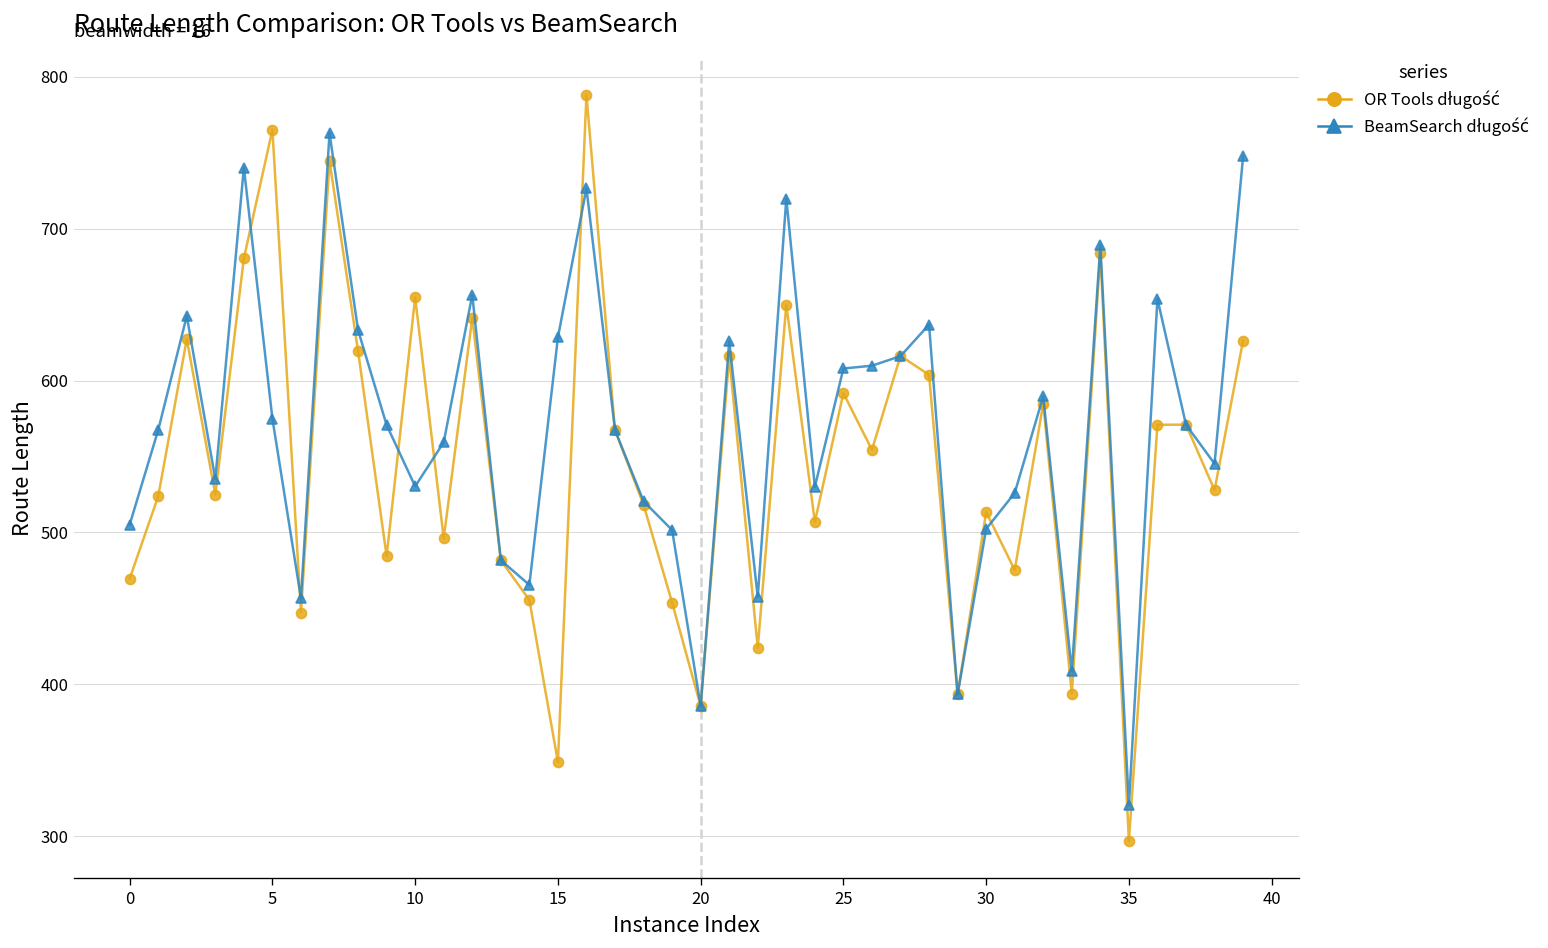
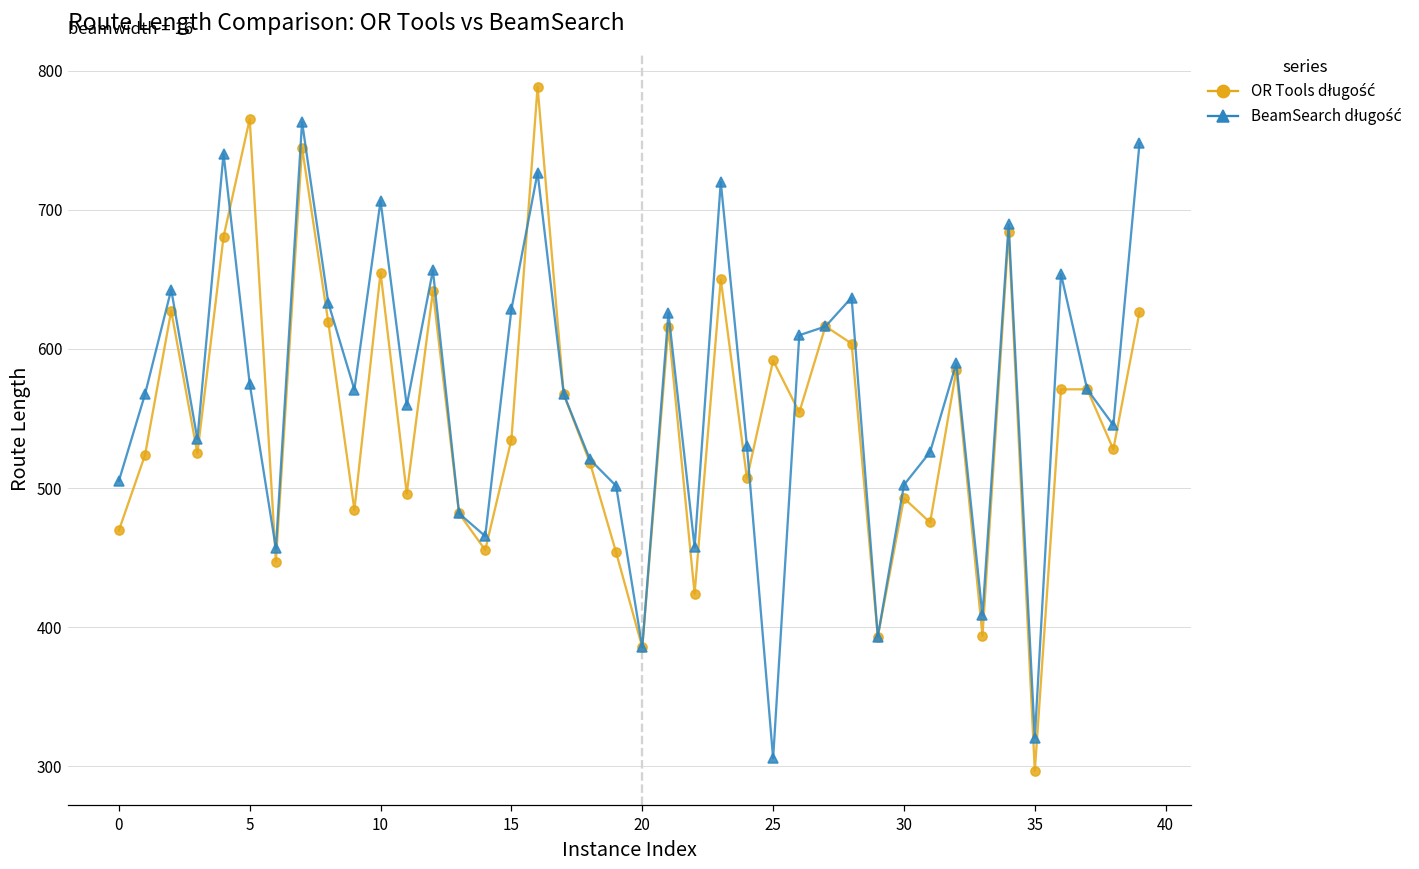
  {
    "OR Tools długość": {
      "0": 470,
      "5": 765,
      "10": 655,
-     "15": 349,
+     "15": 535,
      "25": 592,
-     "30": 513,
+     "30": 493,
      "35": 297
    },
    "BeamSearch długość": {
      "0": 505,
      "5": 575,
-     "10": 530,
+     "10": 706,
      "15": 628,
-     "25": 608,
+     "25": 306,
      "30": 502,
      "35": 320
    }
  }
